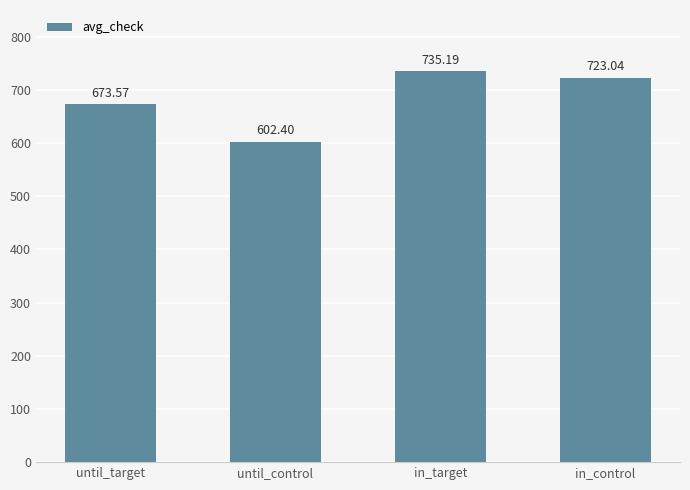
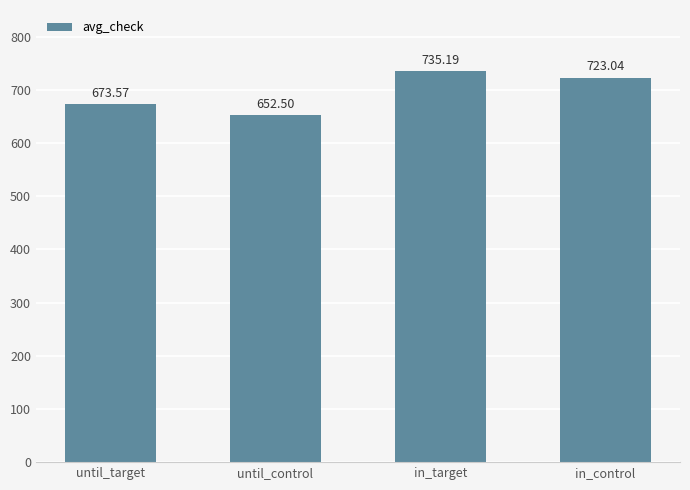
  {
    "until_target": 673.57,
-   "until_control": 602.40,
+   "until_control": 652.50,
    "in_target": 735.19,
    "in_control": 723.04
  }
